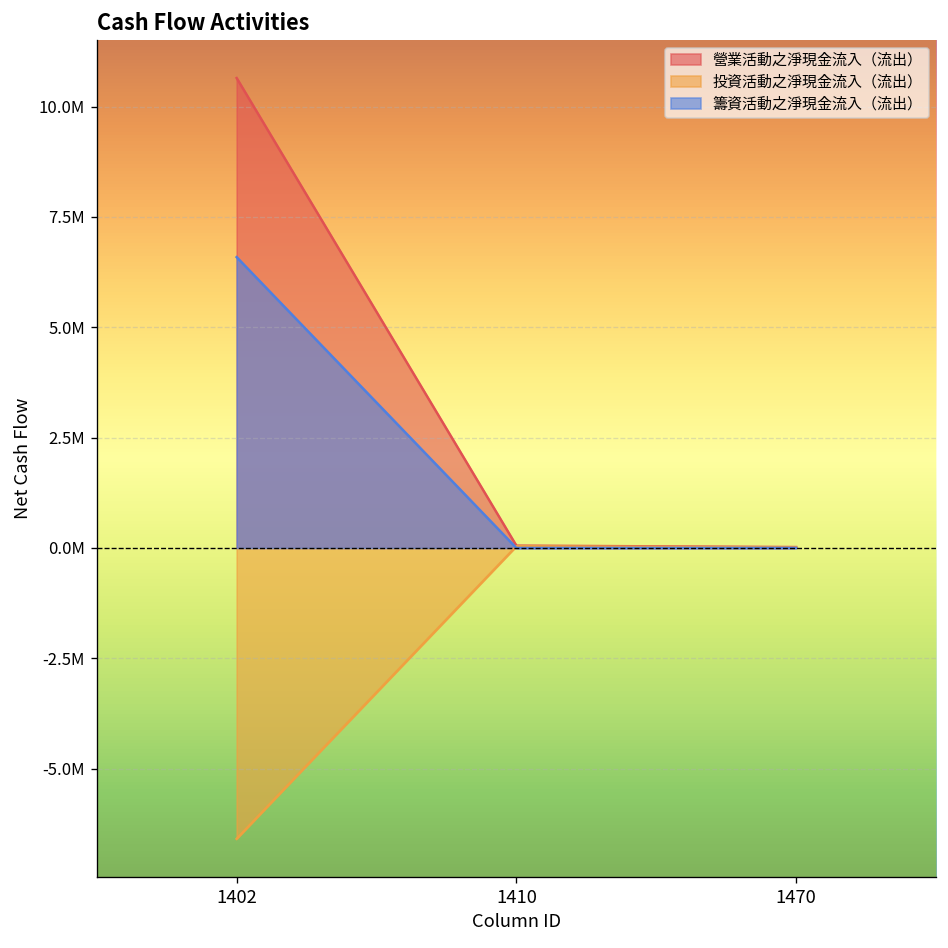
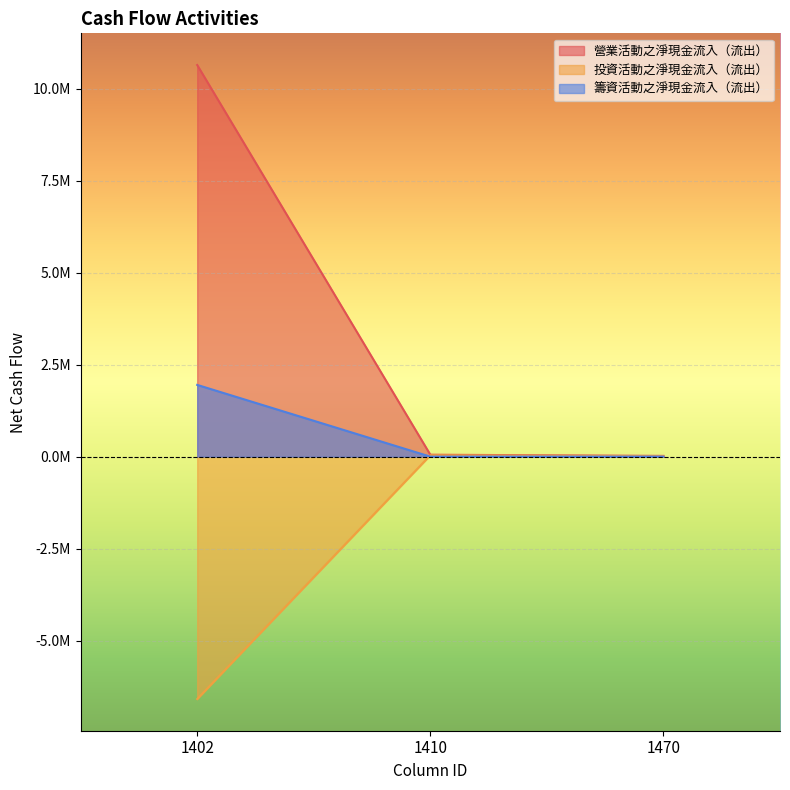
  {
    "籌資活動之淨現金流入（流出）": {
-     "1402": 6600000
+     "1402": 2000000
    }
  }
